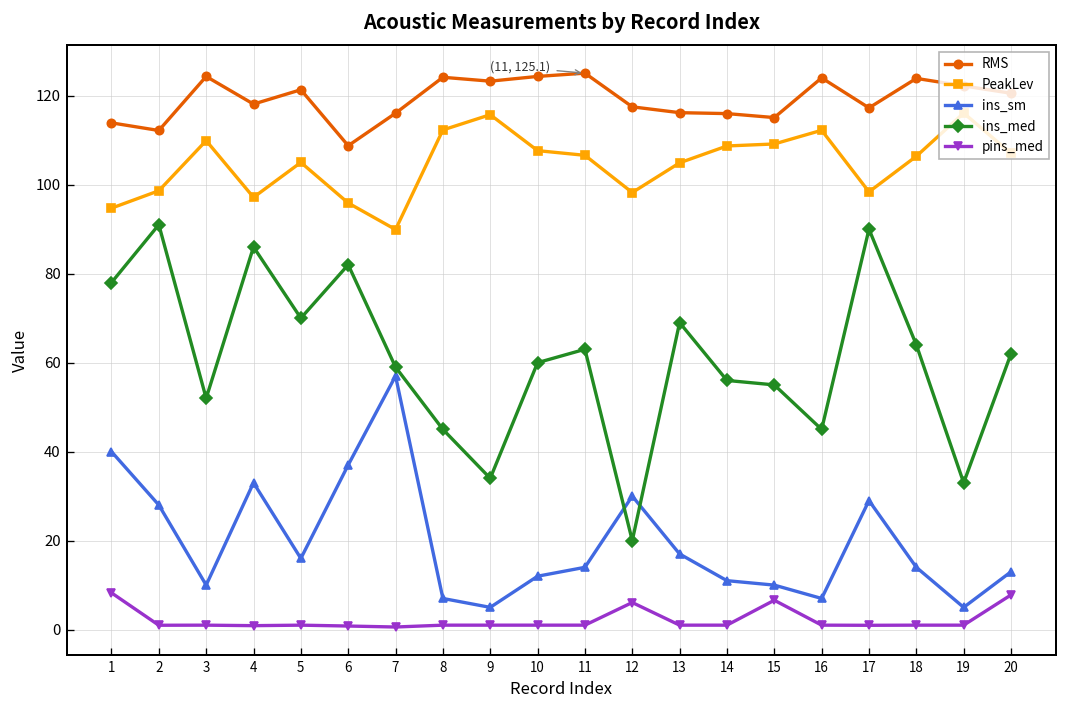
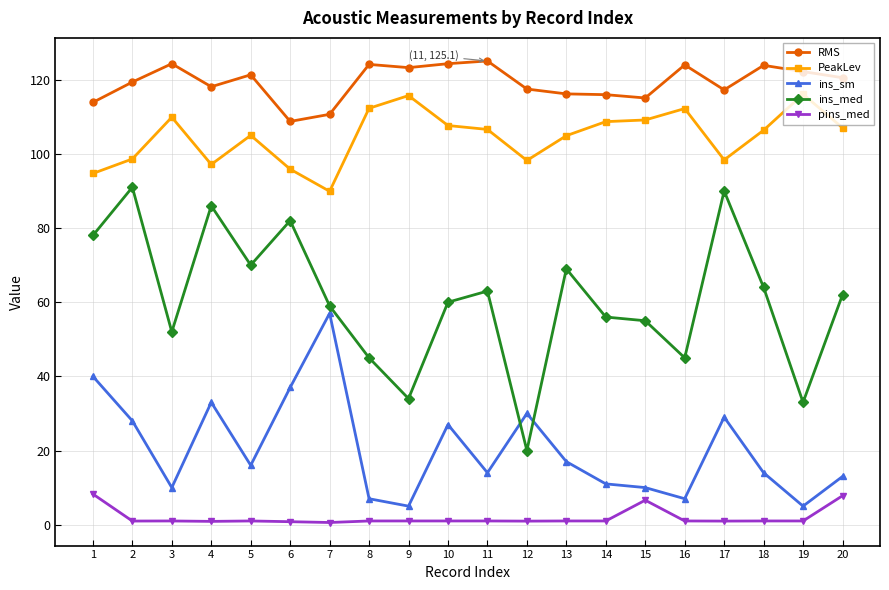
  {
    "RMS": {
      "1": 114,
-     "2": 112,
+     "2": 119,
      "3": 124,
      "4": 118,
      "5": 121,
      "6": 109,
-     "7": 116,
+     "7": 111,
      "8": 124,
      "9": 123,
      "11": 125,
      "12": 117,
      "13": 116,
      "14": 116,
      "15": 115,
      "16": 124,
      "17": 117,
      "18": 124
    },
    "PeakLev": {
      "1": 95,
      "2": 99,
      "3": 110,
      "4": 97,
      "5": 105,
      "6": 96,
      "7": 90,
      "8": 112,
      "9": 116,
      "10": 108,
      "11": 107,
      "12": 98,
      "13": 105,
      "14": 109,
      "15": 109,
      "16": 112,
      "17": 98,
      "18": 106,
      "20": 107
    },
    "ins_sm": {
      "1": 40,
      "2": 28,
      "3": 10,
      "4": 33,
      "5": 16,
      "6": 37,
      "7": 57,
      "8": 7,
      "9": 5,
-     "10": 12,
+     "10": 27,
      "11": 14,
      "12": 30,
      "13": 17,
      "14": 11,
      "15": 10,
      "16": 7,
      "17": 29,
      "18": 14,
      "19": 5,
      "20": 13
    },
    "ins_med": {
      "1": 78,
      "2": 91,
      "3": 52,
      "4": 86,
      "5": 70,
      "6": 82,
      "7": 59,
      "8": 45,
      "9": 34,
      "10": 60,
      "11": 63,
      "12": 20,
      "13": 69,
      "14": 56,
      "15": 55,
      "16": 45,
      "17": 90,
      "18": 64,
      "19": 33,
      "20": 62
    },
    "pins_med": {
      "1": 8,
      "2": 1,
      "3": 1,
      "4": 1,
      "5": 1,
      "6": 1,
      "7": 1,
      "8": 1,
      "9": 1,
      "10": 1,
      "11": 1,
-     "12": 6,
+     "12": 1,
      "13": 1,
      "14": 1,
      "15": 7,
      "16": 1,
      "17": 1,
      "18": 1,
      "19": 1,
      "20": 8
    }
  }
